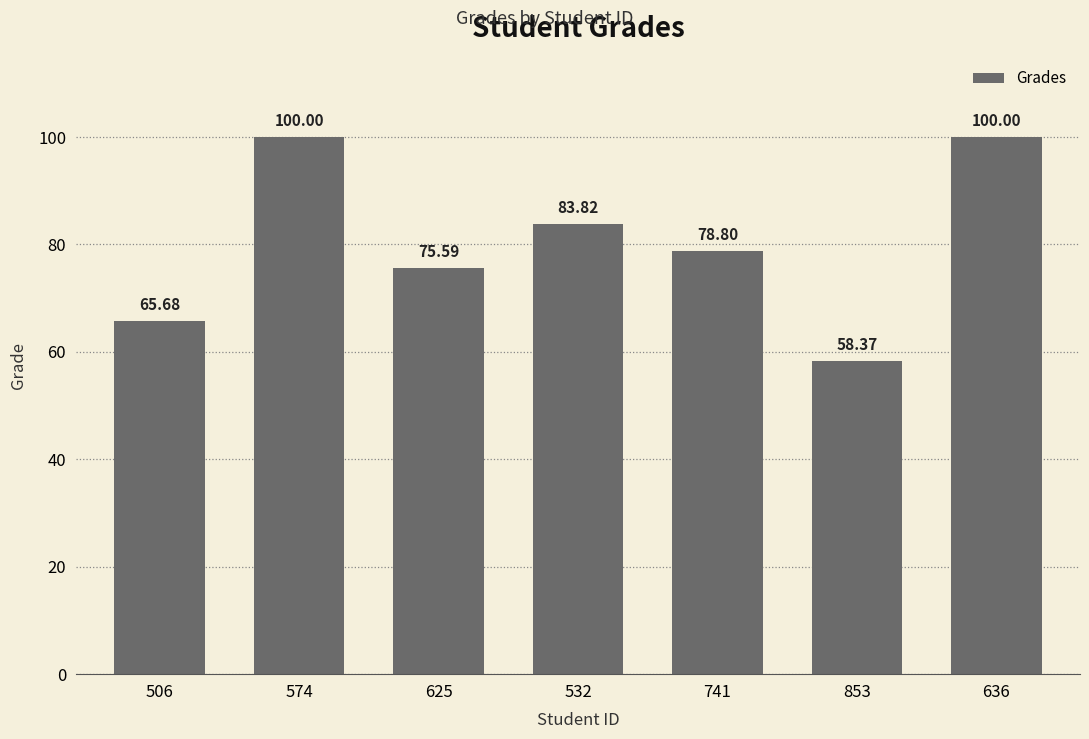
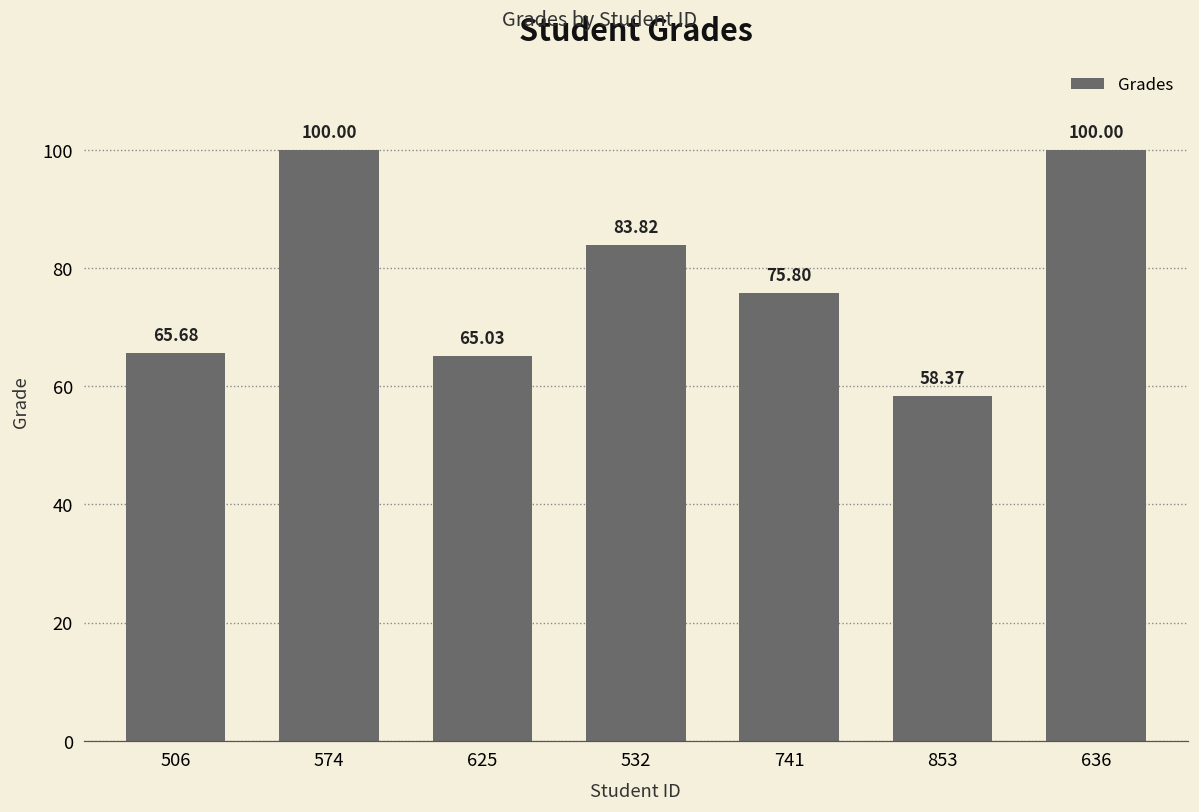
  {
    "506": 65.68,
    "574": 100.00,
-   "625": 75.59,
+   "625": 65.03,
    "532": 83.82,
-   "741": 78.80,
+   "741": 75.80,
    "853": 58.37,
    "636": 100.00
  }
